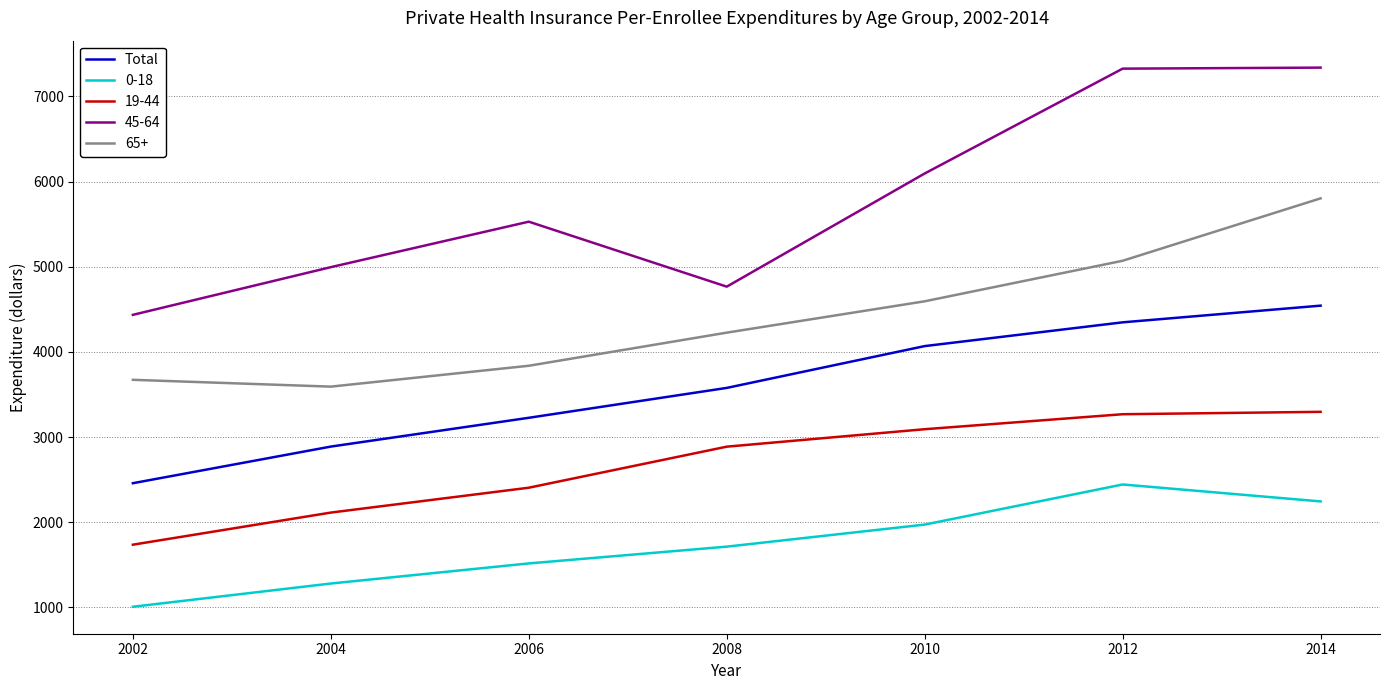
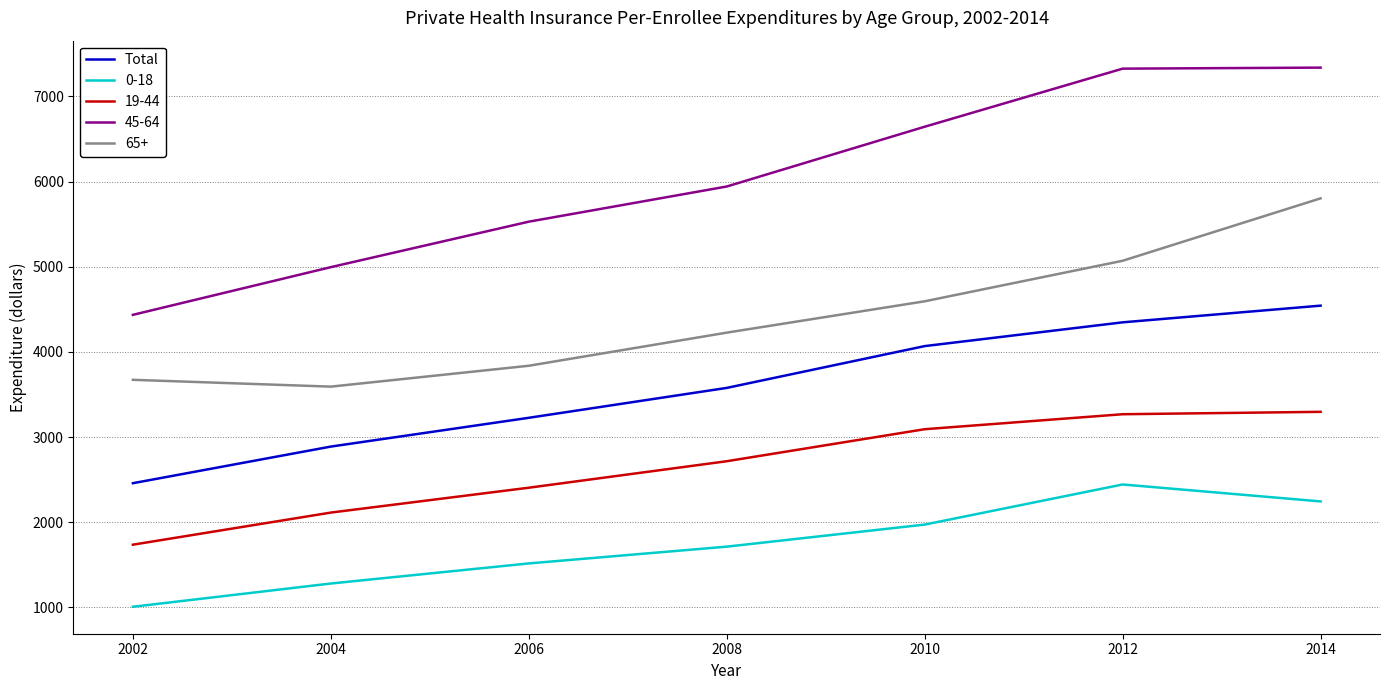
  {
    "Total": {
      "2002": 2500,
      "2004": 2900,
      "2006": 3200,
      "2008": 3600,
      "2010": 4100,
      "2012": 4300,
      "2014": 4500
    },
    "0-18": {
      "2002": 1000,
      "2004": 1300,
      "2006": 1500,
      "2008": 1700,
      "2010": 2000,
      "2012": 2400,
      "2014": 2200
    },
    "19-44": {
      "2002": 1700,
      "2004": 2100,
      "2006": 2400,
-     "2008": 2900,
+     "2008": 2700,
      "2010": 3100,
      "2012": 3300,
      "2014": 3300
    },
    "45-64": {
      "2002": 4400,
      "2004": 5000,
      "2006": 5500,
-     "2008": 4800,
-     "2010": 6100,
+     "2008": 5900,
+     "2010": 6600,
      "2012": 7300,
      "2014": 7300
    },
    "65+": {
      "2002": 3700,
      "2004": 3600,
      "2006": 3800,
      "2008": 4200,
      "2010": 4600,
      "2012": 5100,
      "2014": 5800
    }
  }
